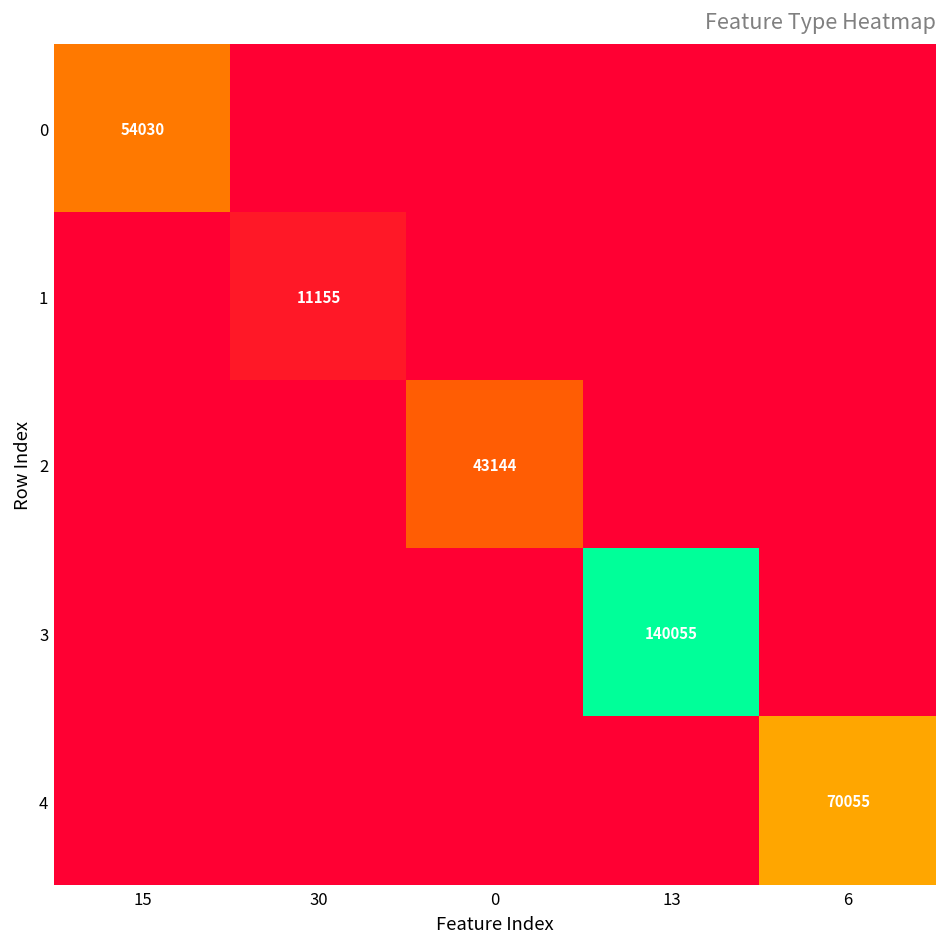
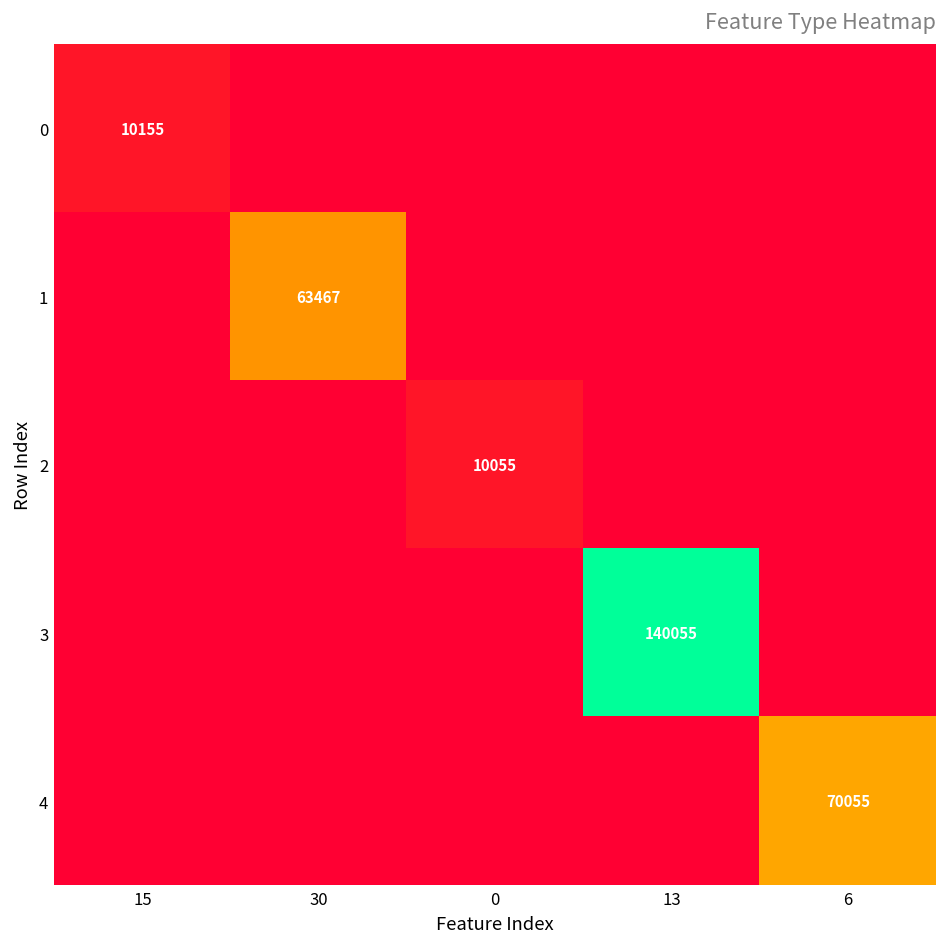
  {
    "0": {
-     "15": 54030
+     "15": 10155
    },
    "1": {
-     "30": 11155
+     "30": 63467
    },
    "2": {
-     "0": 43144
+     "0": 10055
    },
    "3": {
      "13": 140055
    },
    "4": {
      "6": 70055
    }
  }
